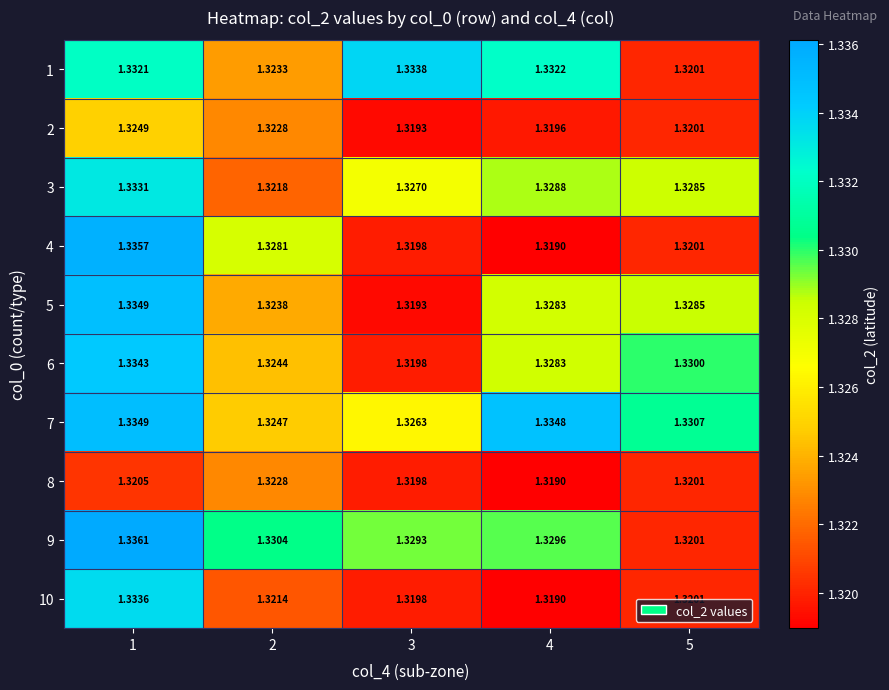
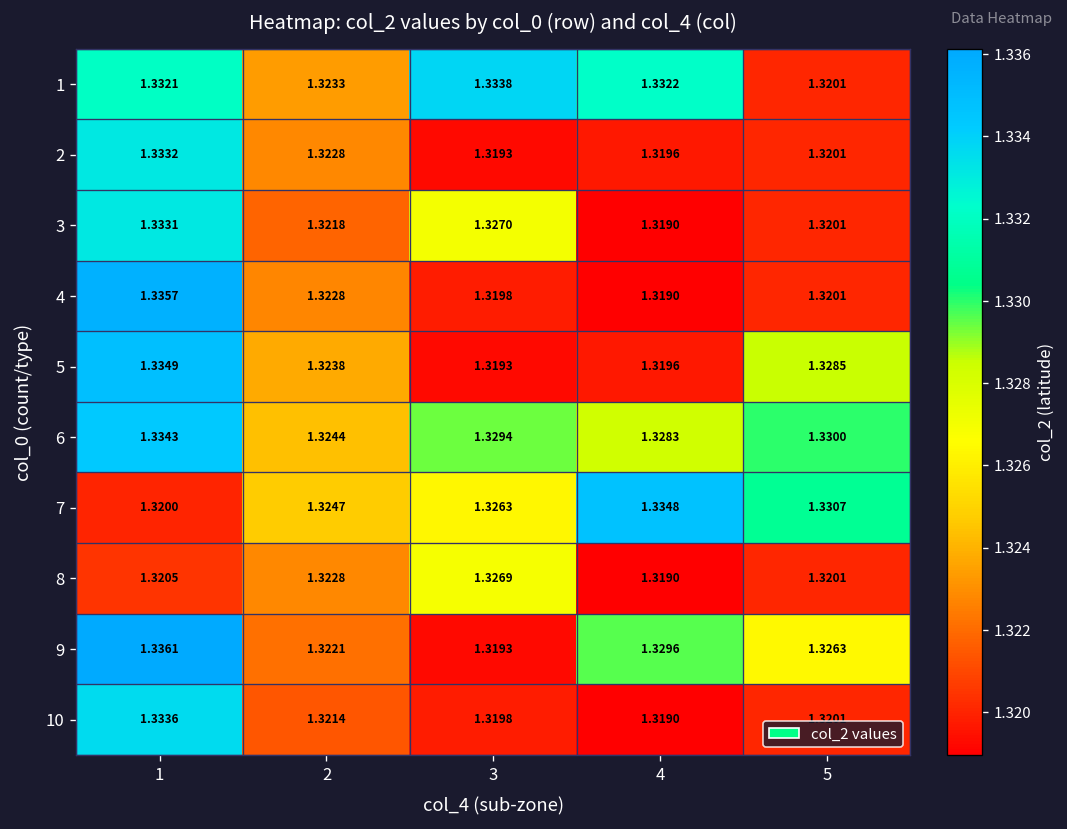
  {
    "1": {
      "1": 1.3321,
      "2": 1.3233,
      "3": 1.3338,
      "4": 1.3322,
      "5": 1.3201
    },
    "2": {
-     "1": 1.3249,
+     "1": 1.3332,
      "2": 1.3228,
      "3": 1.3193,
      "4": 1.3196,
      "5": 1.3201
    },
    "3": {
      "1": 1.3331,
      "2": 1.3218,
      "3": 1.3270,
-     "4": 1.3288,
-     "5": 1.3285
+     "4": 1.3190,
+     "5": 1.3201
    },
    "4": {
      "1": 1.3357,
-     "2": 1.3281,
+     "2": 1.3228,
      "3": 1.3198,
      "4": 1.3190,
      "5": 1.3201
    },
    "5": {
      "1": 1.3349,
      "2": 1.3238,
      "3": 1.3193,
-     "4": 1.3283,
+     "4": 1.3196,
      "5": 1.3285
    },
    "6": {
      "1": 1.3343,
      "2": 1.3244,
-     "3": 1.3198,
+     "3": 1.3294,
      "4": 1.3283,
      "5": 1.3300
    },
    "7": {
-     "1": 1.3349,
+     "1": 1.3200,
      "2": 1.3247,
      "3": 1.3263,
      "4": 1.3348,
      "5": 1.3307
    },
    "8": {
      "1": 1.3205,
      "2": 1.3228,
-     "3": 1.3198,
+     "3": 1.3269,
      "4": 1.3190,
      "5": 1.3201
    },
    "9": {
      "1": 1.3361,
-     "2": 1.3304,
-     "3": 1.3293,
+     "2": 1.3221,
+     "3": 1.3193,
      "4": 1.3296,
-     "5": 1.3201
+     "5": 1.3263
    },
    "10": {
      "1": 1.3336,
      "2": 1.3214,
      "3": 1.3198,
      "4": 1.3190
    }
  }
